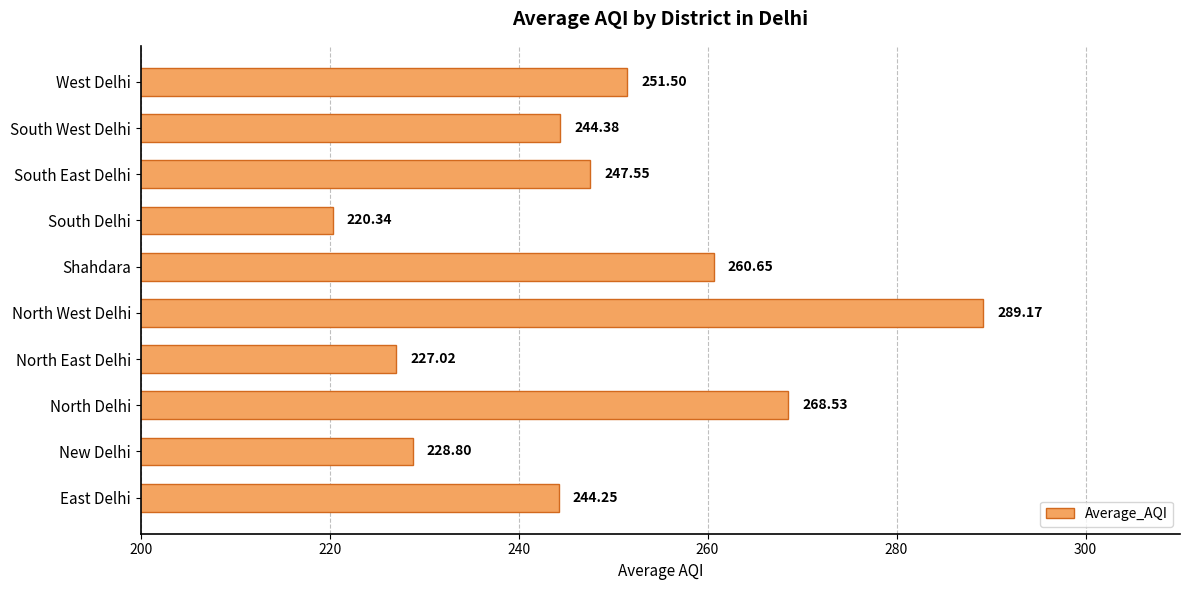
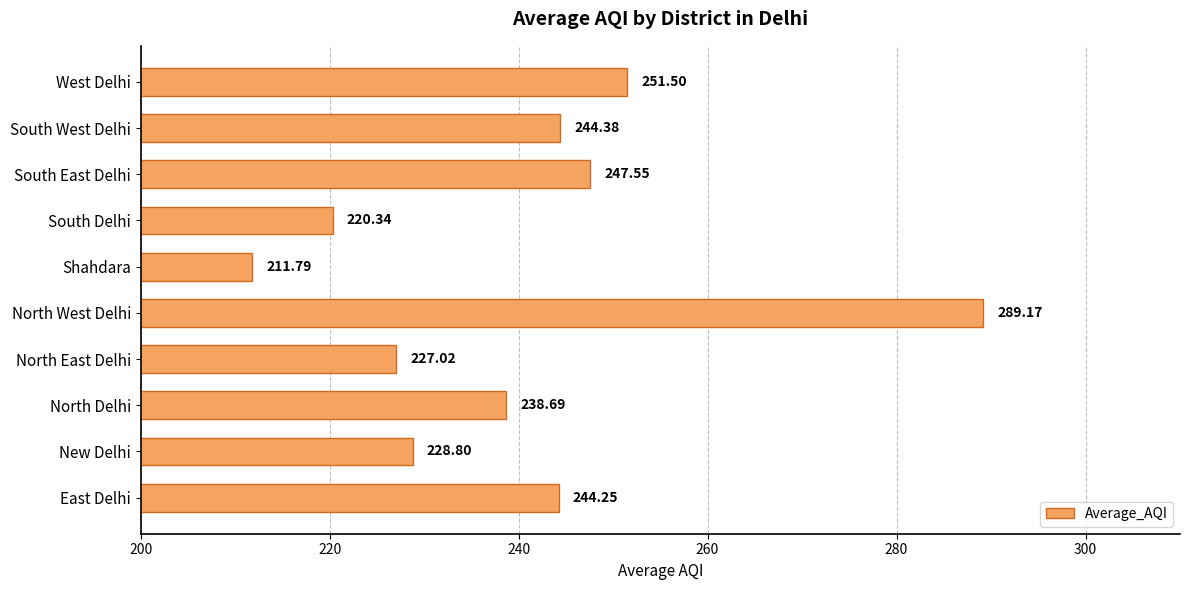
  {
    "West Delhi": 251.50,
    "South West Delhi": 244.38,
    "South East Delhi": 247.55,
    "South Delhi": 220.34,
-   "Shahdara": 260.65,
+   "Shahdara": 211.79,
    "North West Delhi": 289.17,
    "North East Delhi": 227.02,
-   "North Delhi": 268.53,
+   "North Delhi": 238.69,
    "New Delhi": 228.80,
    "East Delhi": 244.25
  }
